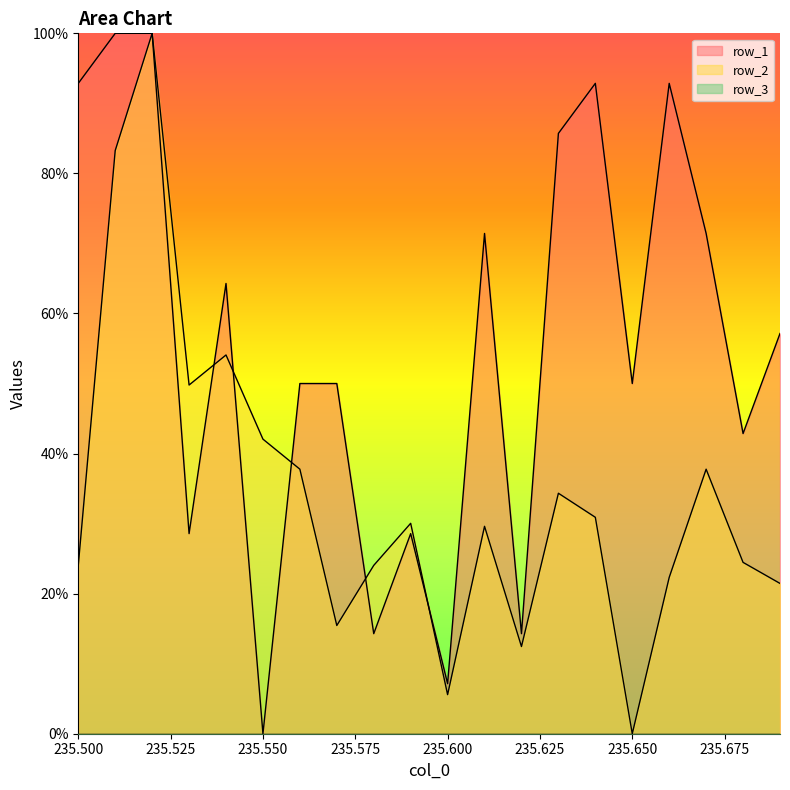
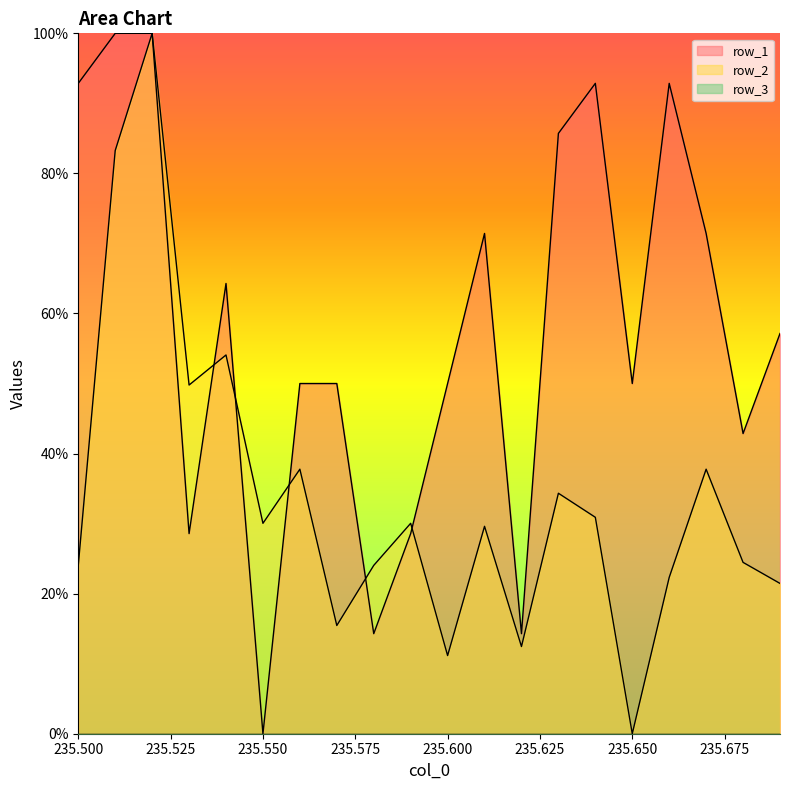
  {
    "row_1": {
      "235.500": "93%",
-     "235.600": "7%",
+     "235.600": "50%",
      "235.650": "50%"
    },
    "row_2": {
      "235.500": "24%",
-     "235.550": "42%",
-     "235.600": "6%"
+     "235.550": "30%",
+     "235.600": "11%"
    },
    "row_3": {
      "235.500": "0%",
      "235.600": "0%"
    }
  }
